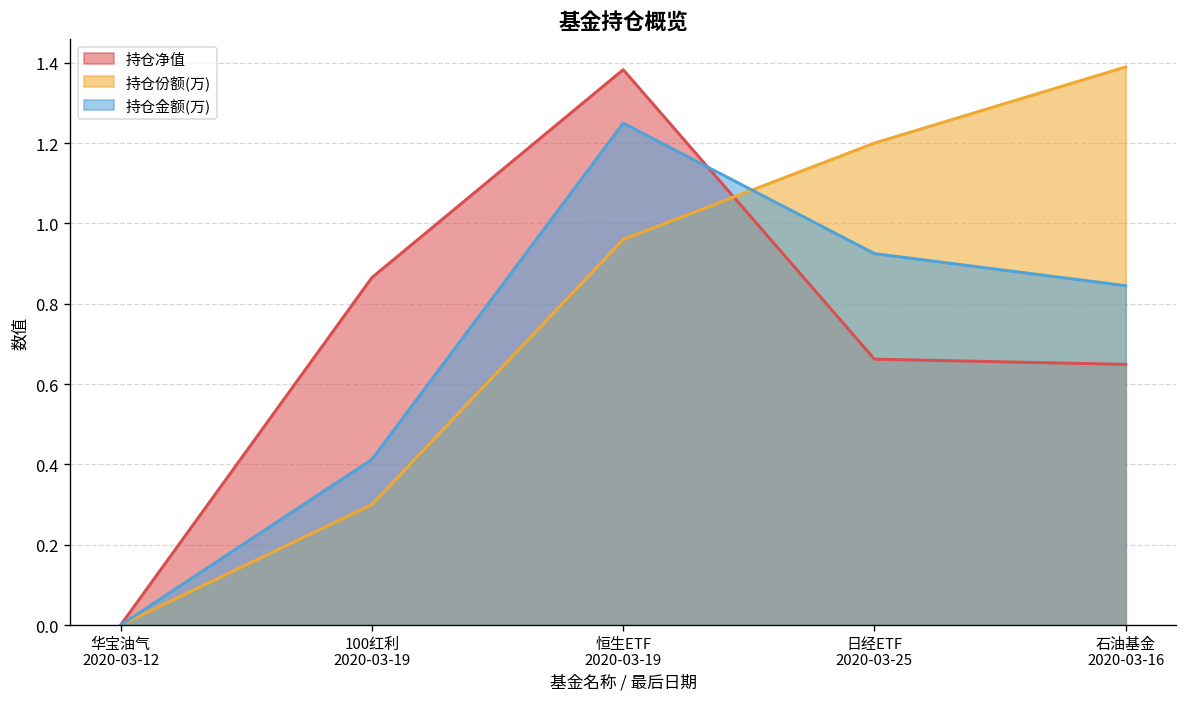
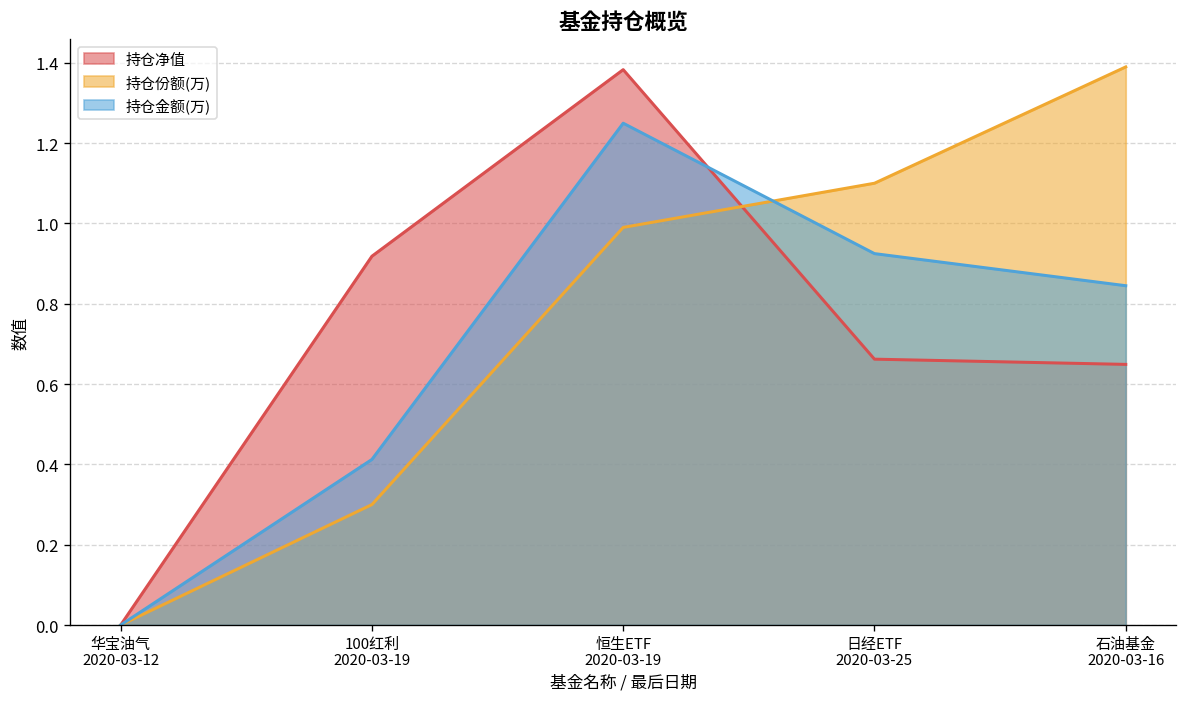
  {
    "持仓净值": {
-     "100红利 2020-03-19": 0.87,
+     "100红利 2020-03-19": 0.92,
      "恒生ETF 2020-03-19": 1.38,
      "日经ETF 2020-03-25": 0.66,
      "石油基金 2020-03-16": 0.65
    },
    "持仓份额(万)": {
      "100红利 2020-03-19": 0.30,
-     "恒生ETF 2020-03-19": 0.96,
-     "日经ETF 2020-03-25": 1.2,
+     "恒生ETF 2020-03-19": 0.99,
+     "日经ETF 2020-03-25": 1.1,
      "石油基金 2020-03-16": 1.39
    },
    "持仓金额(万)": {
      "100红利 2020-03-19": 0.41,
      "恒生ETF 2020-03-19": 1.25,
      "日经ETF 2020-03-25": 0.92,
      "石油基金 2020-03-16": 0.84
    }
  }
